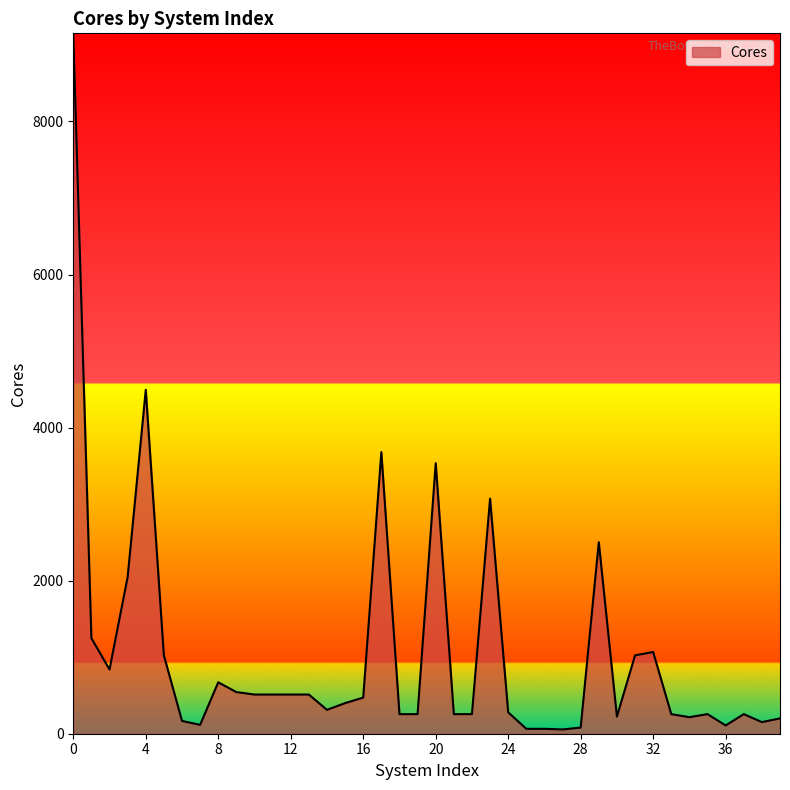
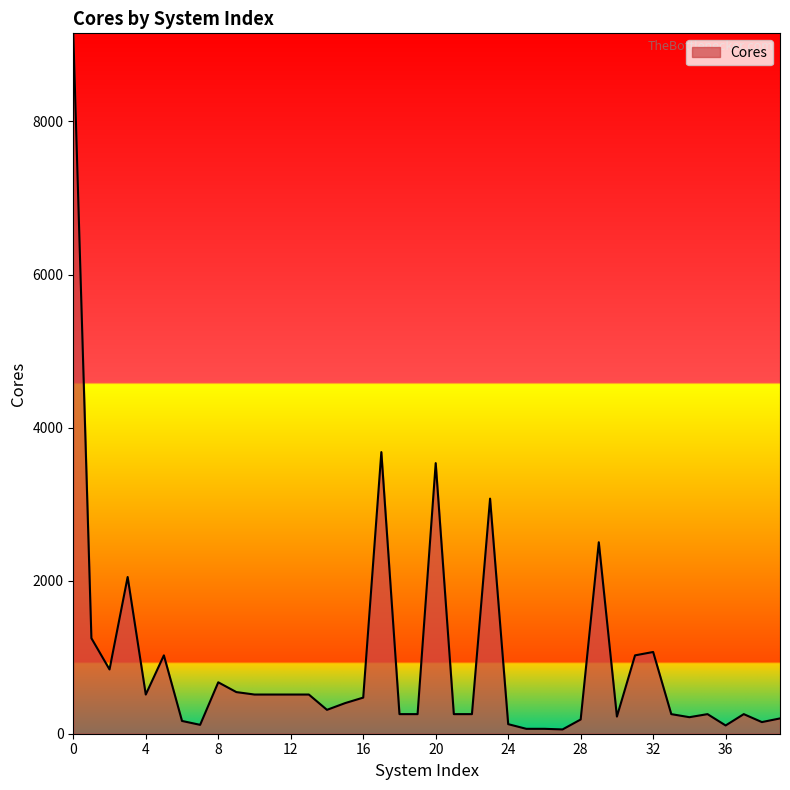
  {
    "0": 9200,
-   "4": 4500,
+   "4": 500,
    "8": 700,
    "12": 500,
    "16": 500,
    "20": 3500,
-   "24": 300,
-   "28": 100,
+   "24": 100,
+   "28": 200,
    "32": 1100,
    "36": 100
  }
